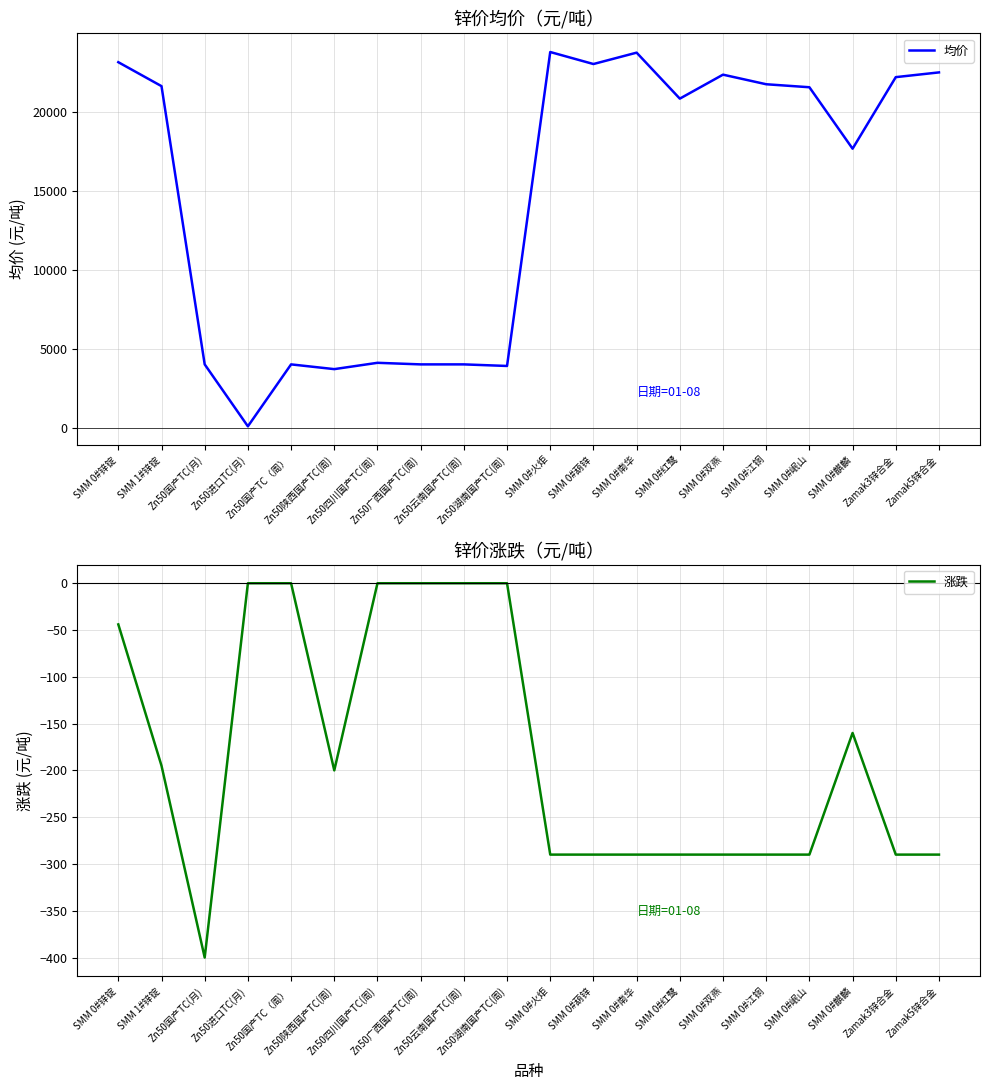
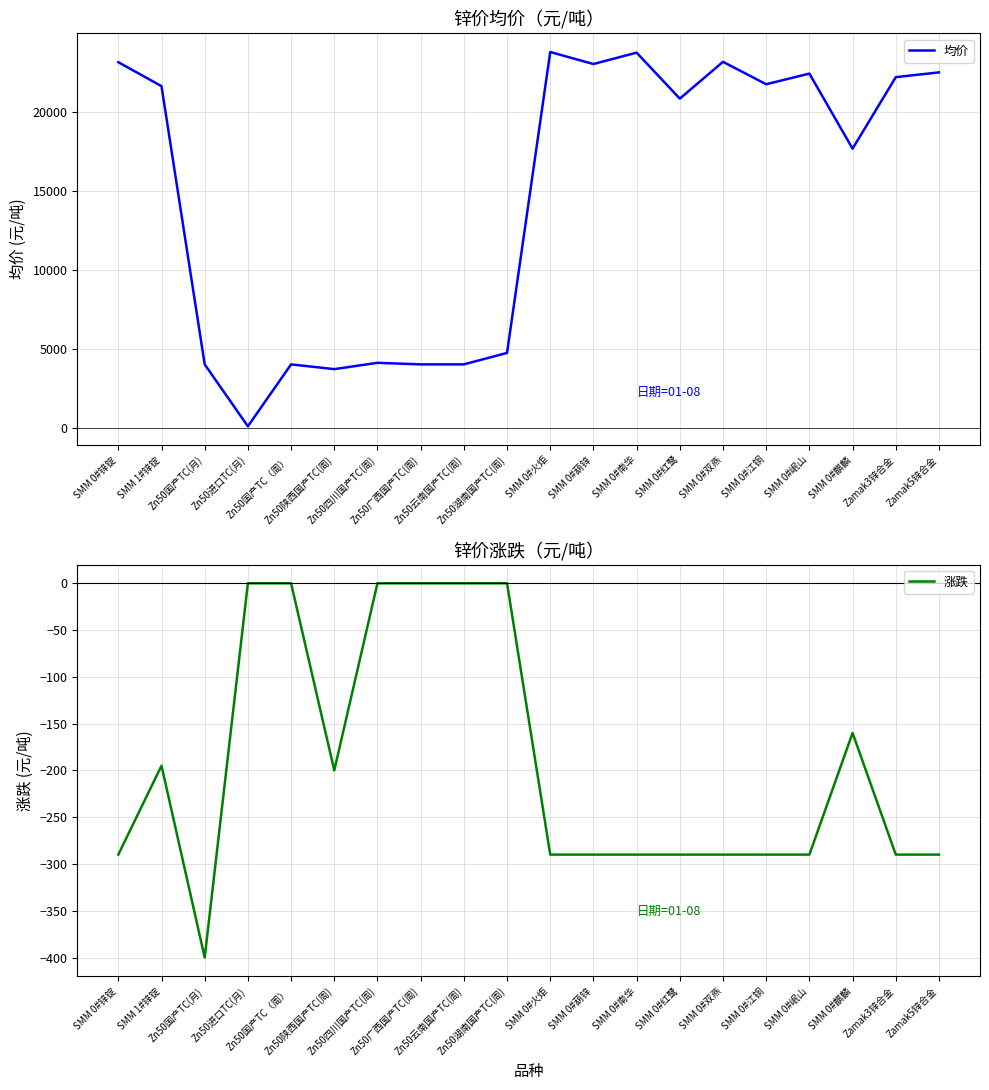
  {
    "锌价均价（元/吨）": {
      "SMM 0#锌锭": 23100,
      "SMM 1#锌锭": 21600,
      "Zn50国产TC(月)": 4000,
      "Zn50进口TC(月)": 100,
      "Zn50国产TC（周）": 4000,
      "Zn50陕西国产TC(周)": 3700,
      "Zn50四川国产TC(周)": 4100,
      "Zn50广西国产TC(周)": 4000,
      "Zn50云南国产TC(周)": 4000,
-     "Zn50湖南国产TC(周)": 3900,
+     "Zn50湖南国产TC(周)": 4700,
      "SMM 0#火炬": 23800,
      "SMM 0#葫锌": 23000,
      "SMM 0#南华": 23700,
      "SMM 0#红鹭": 20800,
-     "SMM 0#双燕": 22300,
+     "SMM 0#双燕": 23200,
      "SMM 0#江铜": 21700,
-     "SMM 0#岷山": 21500,
+     "SMM 0#岷山": 22400,
      "SMM 0#麒麟": 17700,
      "Zamak3锌合金": 22200,
      "Zamak5锌合金": 22500
    },
    "锌价涨跌（元/吨）": {
-     "SMM 0#锌锭": -40,
+     "SMM 0#锌锭": -290,
      "SMM 1#锌锭": -200,
      "Zn50国产TC(月)": -400,
      "Zn50进口TC(月)": 0,
      "Zn50国产TC（周）": 0,
      "Zn50陕西国产TC(周)": -200,
      "Zn50四川国产TC(周)": 0,
      "Zn50广西国产TC(周)": 0,
      "Zn50云南国产TC(周)": 0,
      "Zn50湖南国产TC(周)": 0,
      "SMM 0#火炬": -290,
      "SMM 0#葫锌": -290,
      "SMM 0#南华": -290,
      "SMM 0#红鹭": -290,
      "SMM 0#双燕": -290,
      "SMM 0#江铜": -290,
      "SMM 0#岷山": -290,
      "SMM 0#麒麟": -160,
      "Zamak3锌合金": -290,
      "Zamak5锌合金": -290
    }
  }
